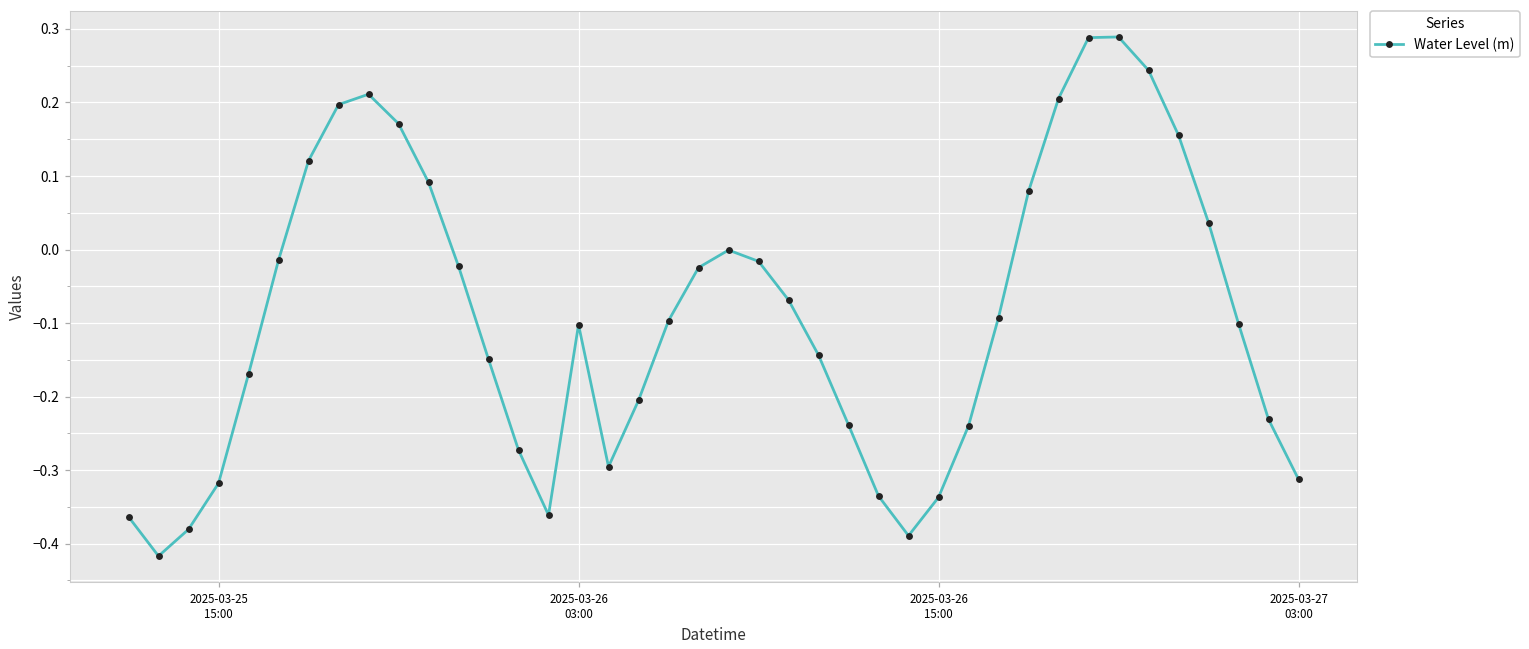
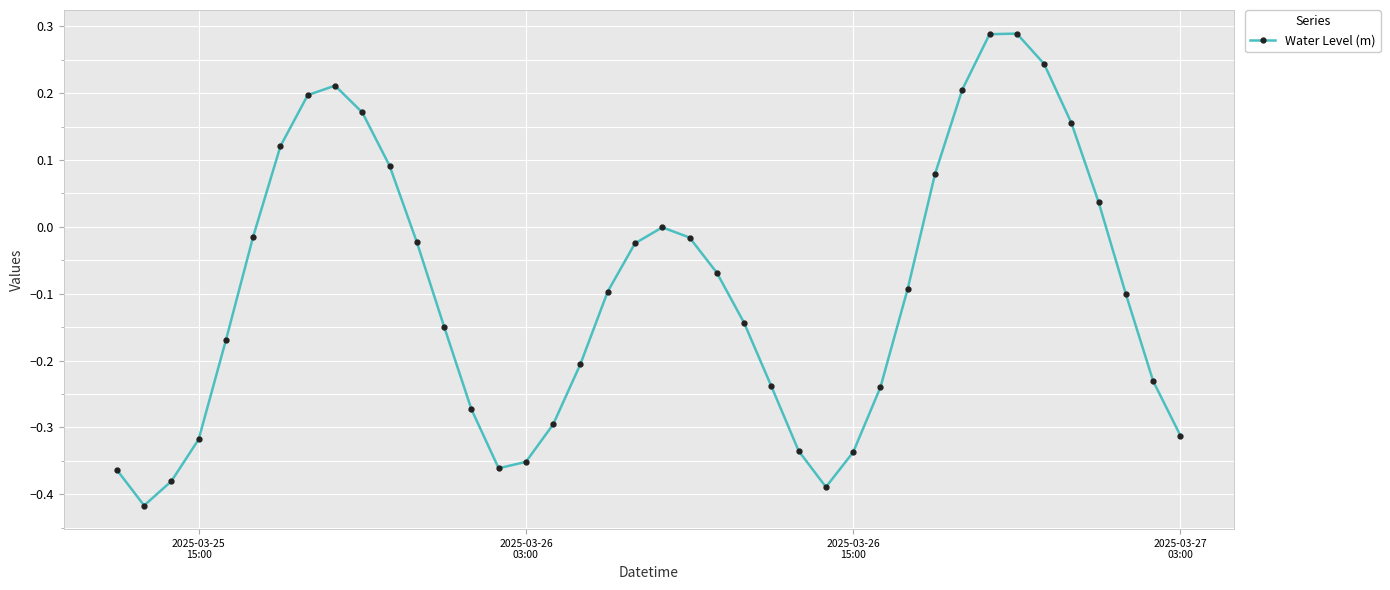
  {
    "2025-03-25 15:00": -0.32,
-   "2025-03-26 03:00": -0.10,
+   "2025-03-26 03:00": -0.35,
    "2025-03-26 15:00": -0.34,
    "2025-03-27 03:00": -0.31
  }
